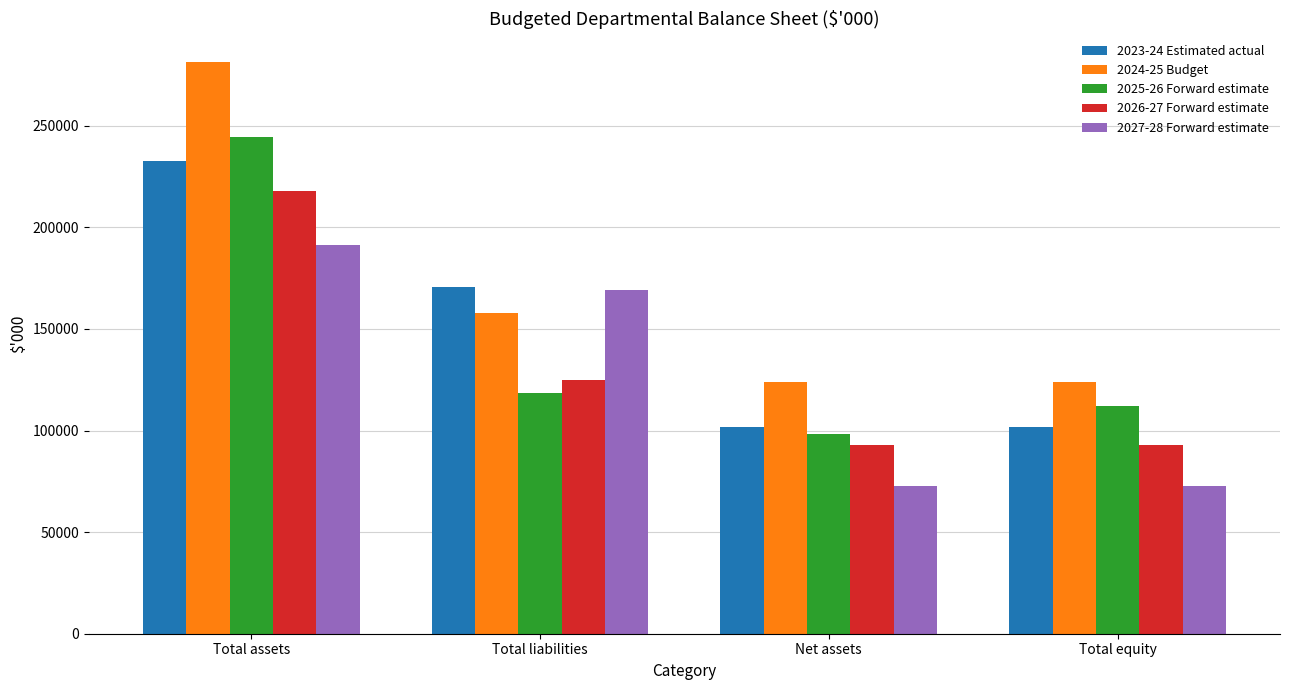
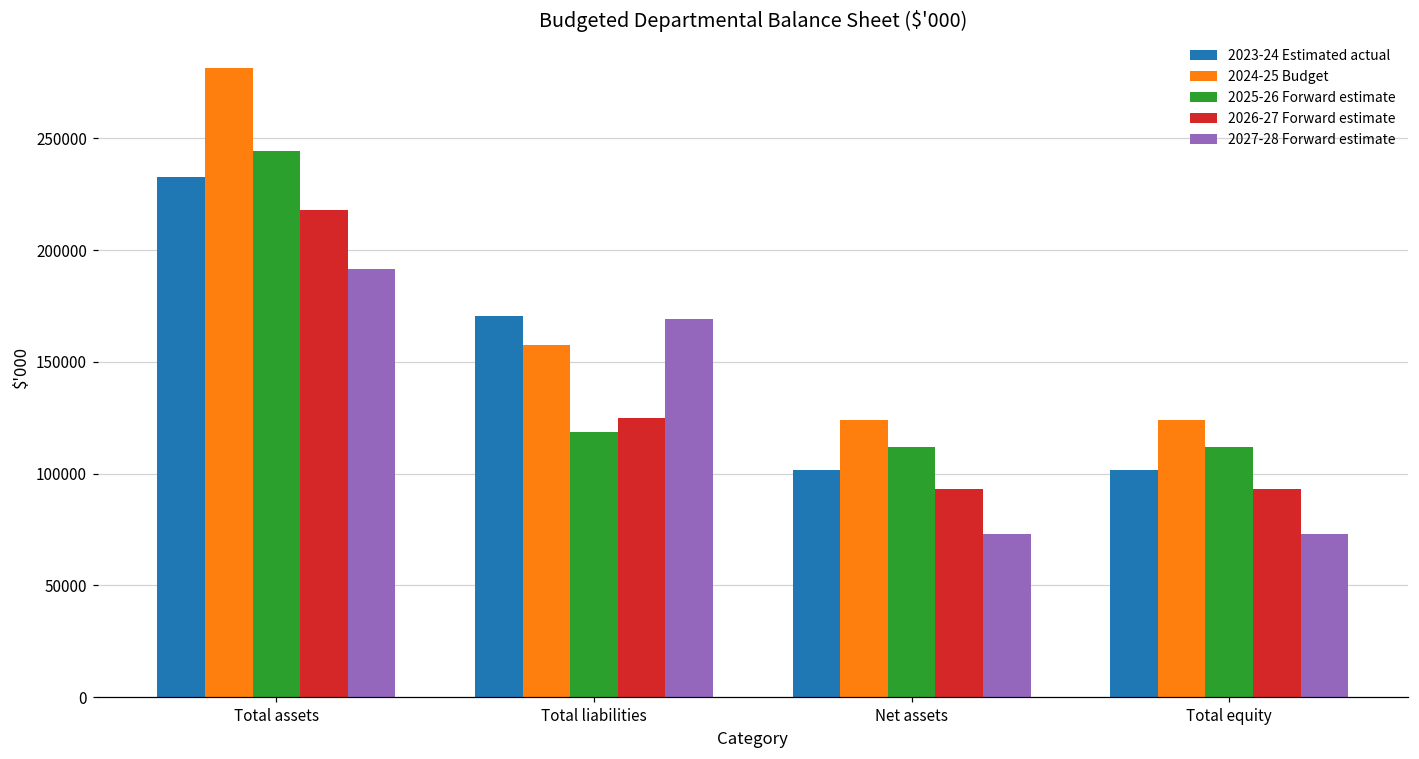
  {
    "2023-24 Estimated actual": {
      "Total assets": 233000,
      "Total liabilities": 170000,
      "Net assets": 102000,
      "Total equity": 102000
    },
    "2024-25 Budget": {
      "Total assets": 281000,
      "Total liabilities": 158000,
      "Net assets": 124000,
      "Total equity": 124000
    },
    "2025-26 Forward estimate": {
      "Total assets": 244000,
      "Total liabilities": 118000,
-     "Net assets": 99000,
+     "Net assets": 112000,
      "Total equity": 112000
    },
    "2026-27 Forward estimate": {
      "Total assets": 218000,
      "Total liabilities": 125000,
      "Net assets": 93000,
      "Total equity": 93000
    },
    "2027-28 Forward estimate": {
      "Total assets": 191000,
      "Total liabilities": 169000,
      "Net assets": 73000,
      "Total equity": 73000
    }
  }
